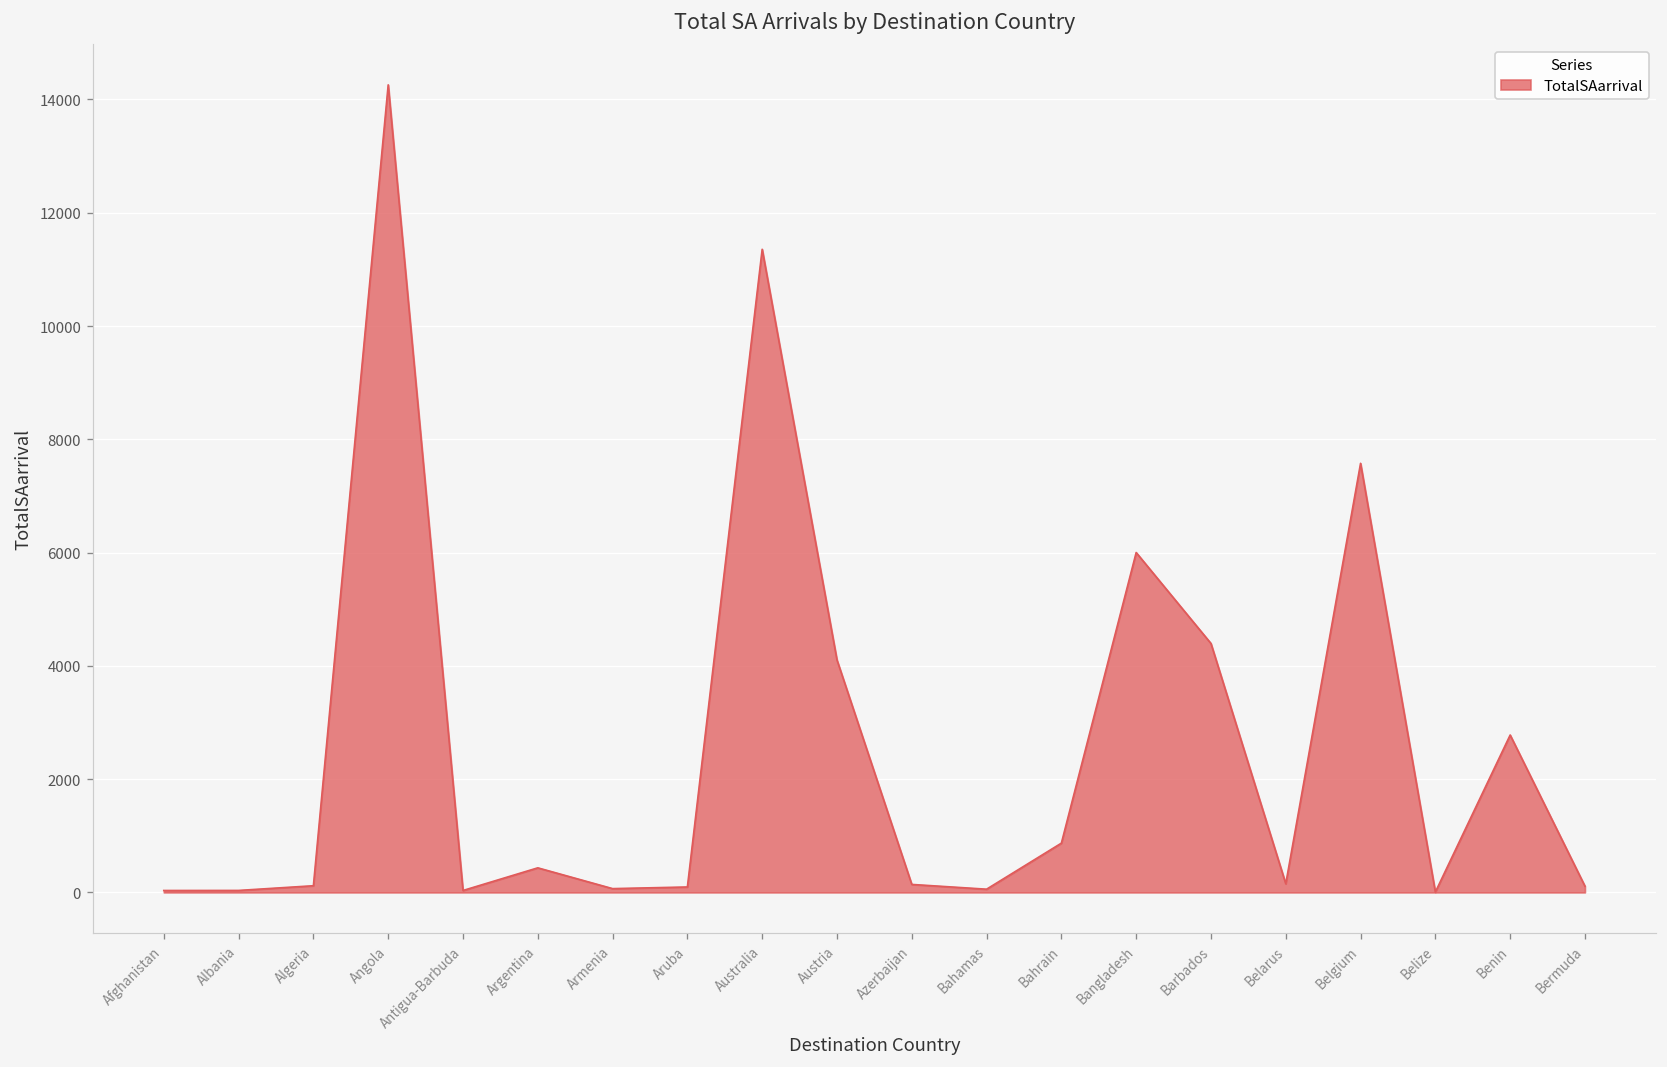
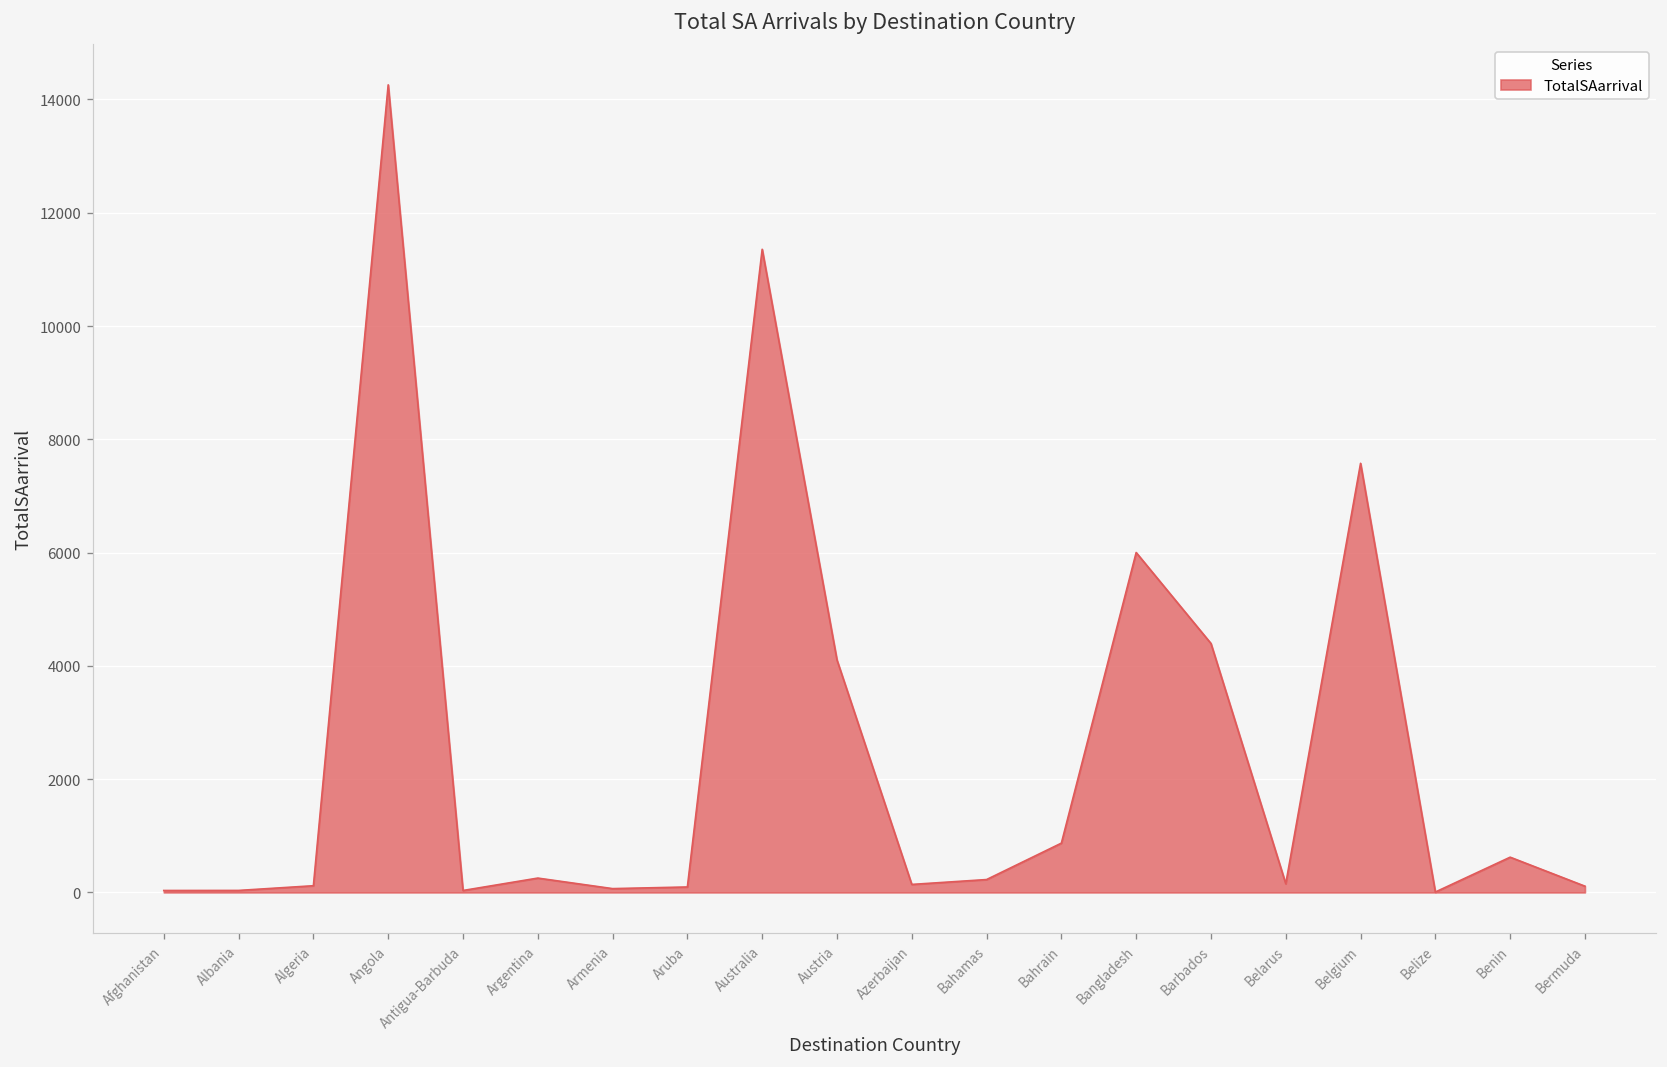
  {
    "Afghanistan": 0,
    "Albania": 0,
    "Algeria": 100,
    "Angola": 14300,
    "Antigua-Barbuda": 0,
-   "Argentina": 400,
+   "Argentina": 300,
    "Armenia": 100,
    "Aruba": 100,
    "Australia": 11400,
    "Austria": 4100,
    "Azerbaijan": 100,
-   "Bahamas": 100,
+   "Bahamas": 200,
    "Bahrain": 900,
    "Bangladesh": 6000,
    "Barbados": 4400,
    "Belarus": 200,
    "Belgium": 7600,
    "Belize": 0,
-   "Benin": 2800,
+   "Benin": 600,
    "Bermuda": 100
  }
